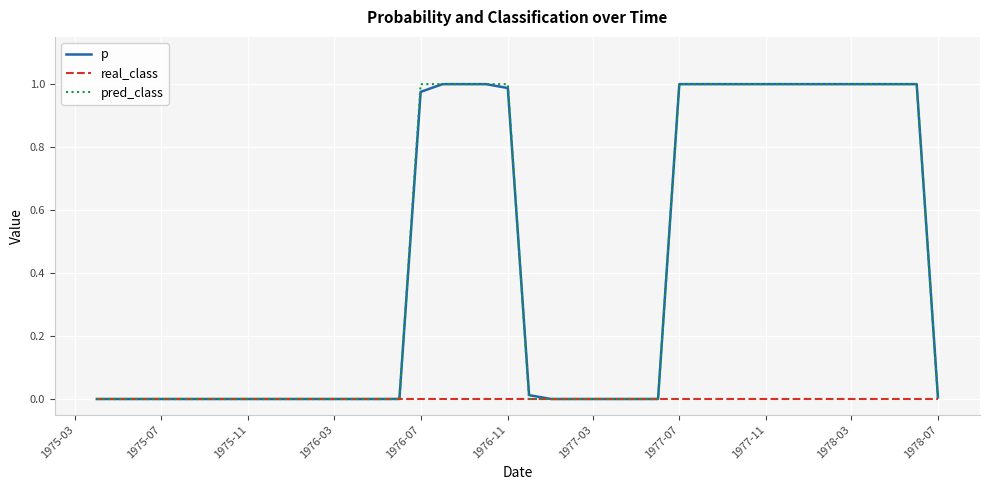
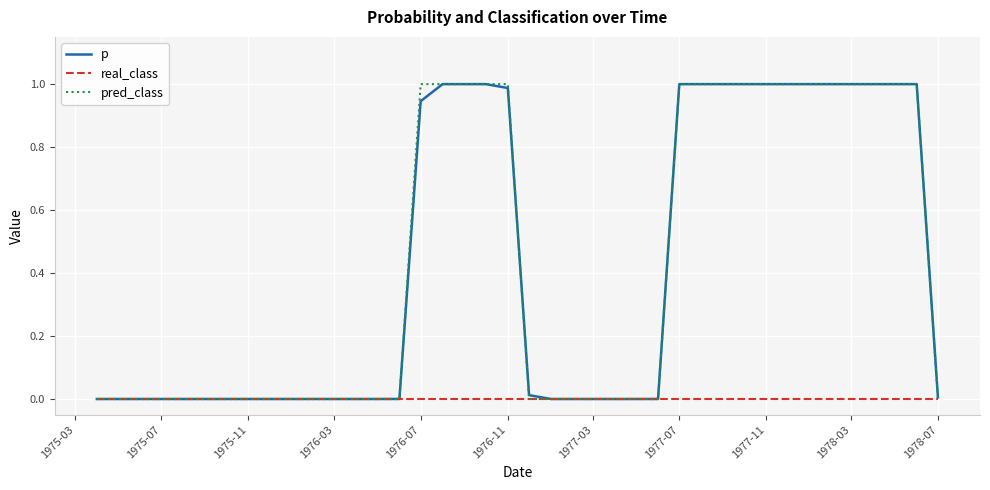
  {
    "p": {
-     "1976-07": 0.98,
+     "1976-07": 0.95,
      "1976-11": 0.99
    },
    "real_class": {
      "1976-07": 0.00,
      "1976-11": 0.00,
      "1977-07": 0.00,
      "1977-11": 0.00,
      "1978-03": 0.00
    },
    "pred_class": {
      "1976-07": 1.00,
      "1976-11": 1.00
    }
  }
